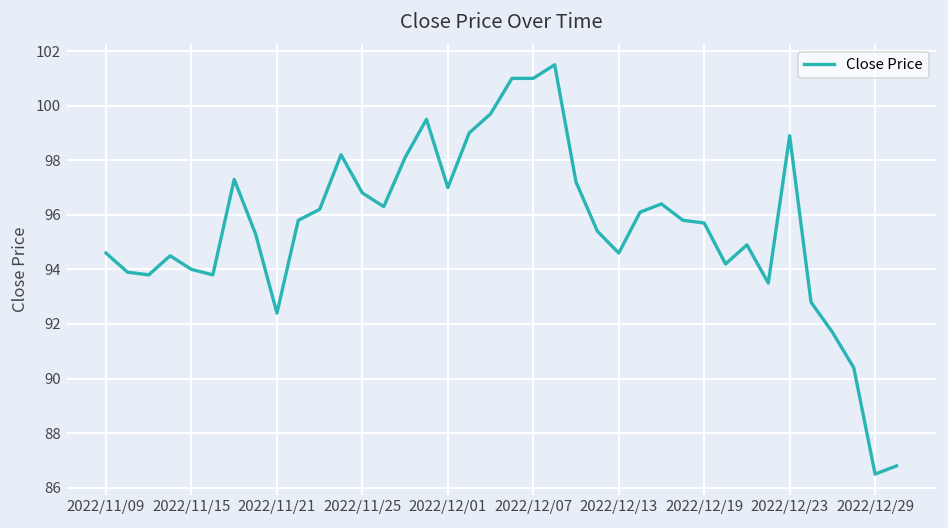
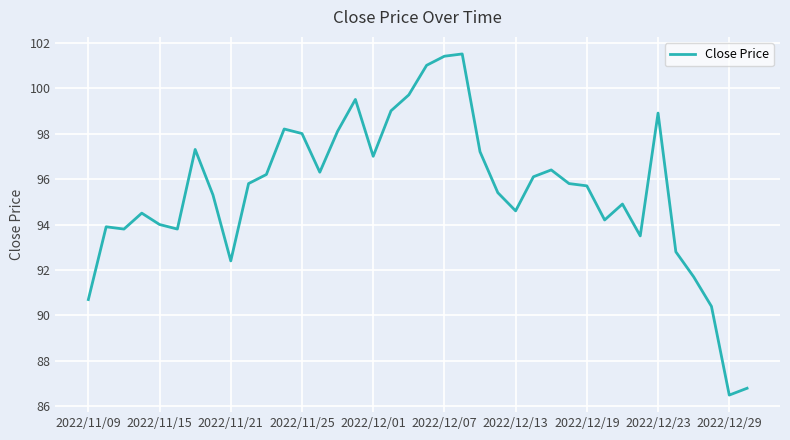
  {
-   "2022/11/09": 94.6,
+   "2022/11/09": 90.7,
    "2022/11/15": 94.0,
    "2022/11/21": 92.4,
-   "2022/11/25": 96.8,
+   "2022/11/25": 98.0,
    "2022/12/01": 97.0,
-   "2022/12/07": 101.0,
+   "2022/12/07": 101.4,
    "2022/12/13": 94.6,
    "2022/12/19": 95.7,
    "2022/12/23": 98.9,
    "2022/12/29": 86.5
  }
